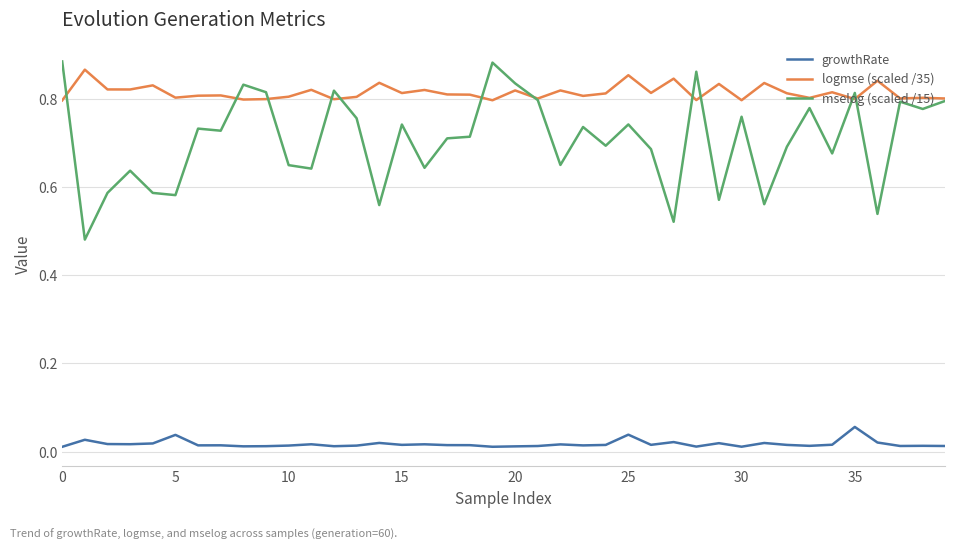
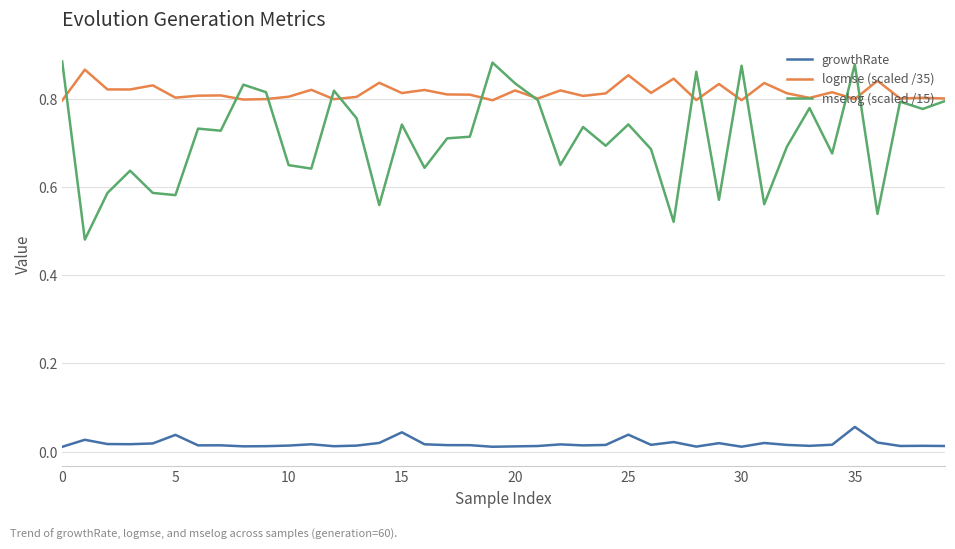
  {
    "growthRate": {
      "0": 0.01,
      "5": 0.04,
      "10": 0.01,
-     "15": 0.02,
+     "15": 0.04,
      "20": 0.01,
      "25": 0.04,
      "30": 0.01,
      "35": 0.06
    },
    "logmse (scaled /35)": {
      "0": 0.80,
      "5": 0.80,
      "10": 0.81,
      "15": 0.81,
      "20": 0.82,
      "25": 0.85,
      "30": 0.80,
      "35": 0.80
    },
    "mselog (scaled /15)": {
      "0": 0.89,
      "5": 0.58,
      "10": 0.65,
      "15": 0.74,
      "20": 0.84,
      "25": 0.74,
-     "30": 0.76,
-     "35": 0.81
+     "30": 0.88,
+     "35": 0.88
    }
  }
